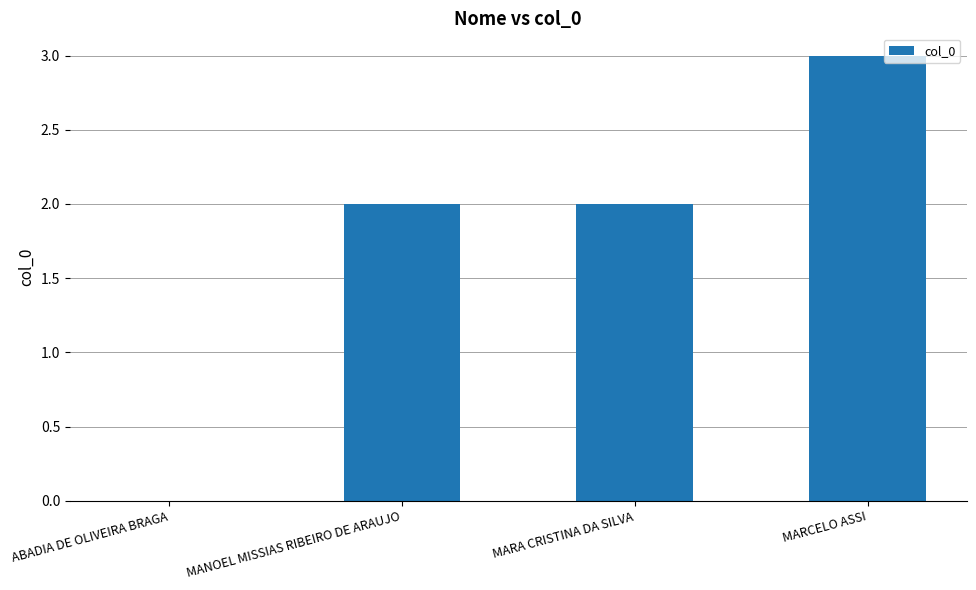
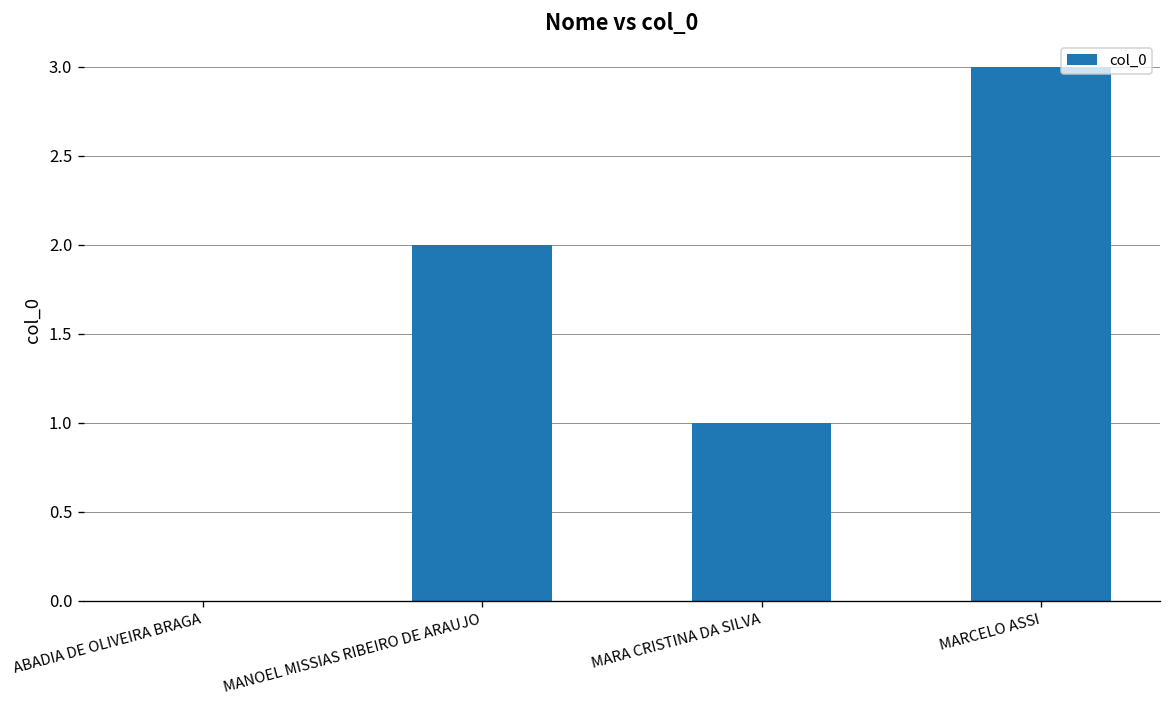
  {
    "ABADIA DE OLIVEIRA BRAGA": 0,
    "MANOEL MISSIAS RIBEIRO DE ARAUJO": 2,
-   "MARA CRISTINA DA SILVA": 2,
+   "MARA CRISTINA DA SILVA": 1,
    "MARCELO ASSI": 3
  }
